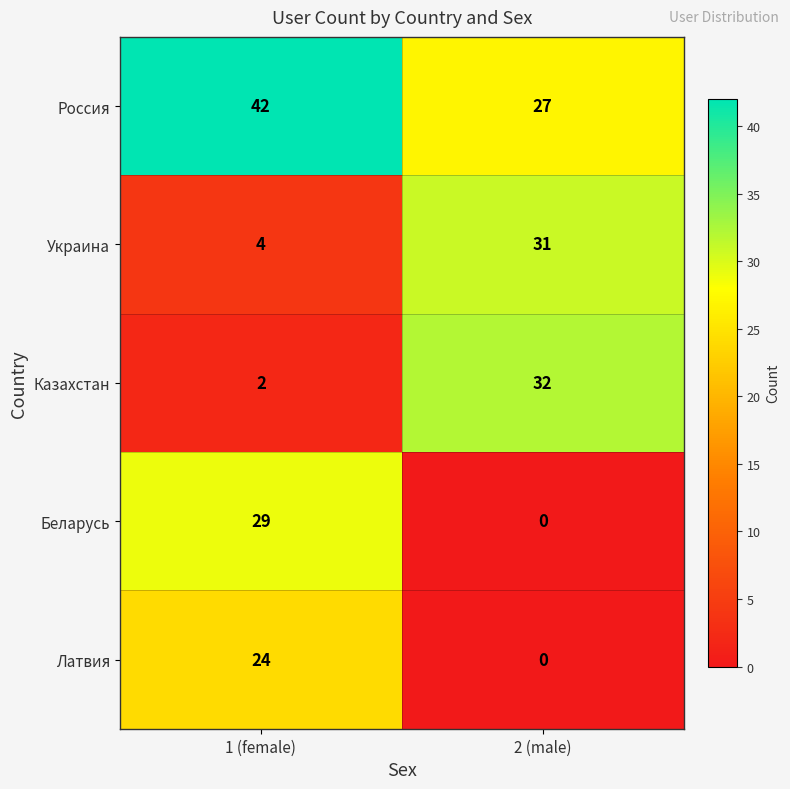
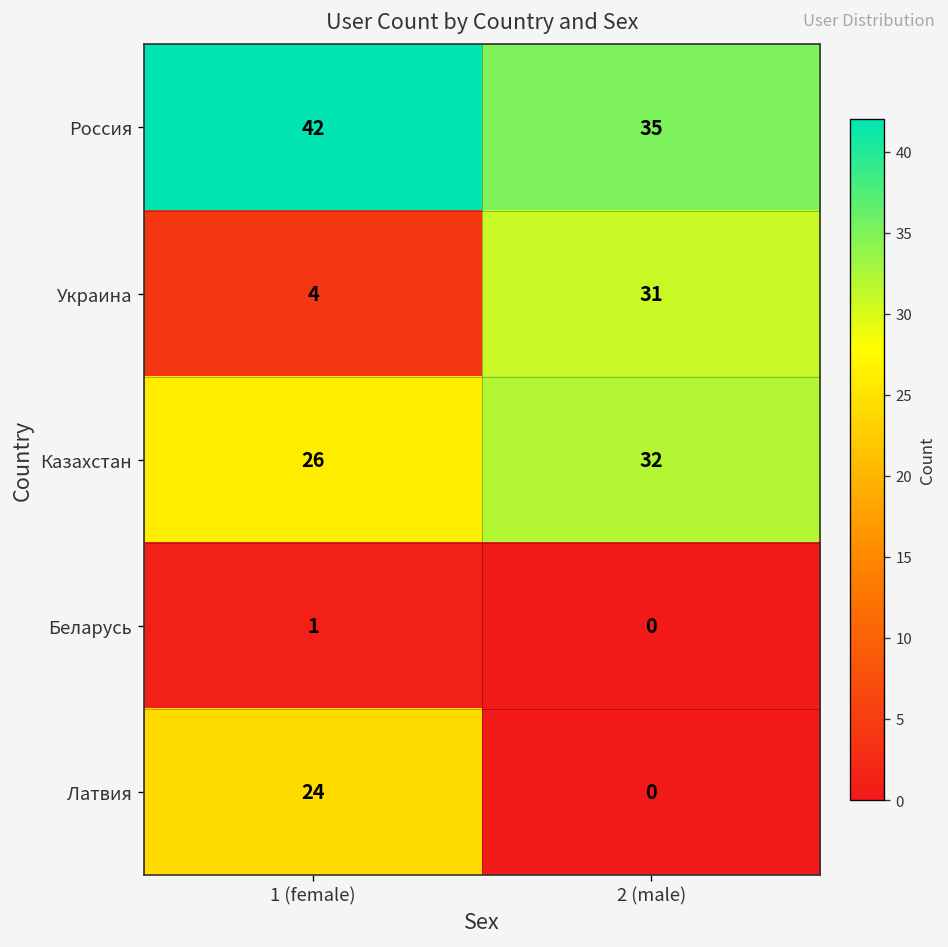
  {
    "Россия": {
      "1 (female)": 42,
-     "2 (male)": 27
+     "2 (male)": 35
    },
    "Украина": {
      "1 (female)": 4,
      "2 (male)": 31
    },
    "Казахстан": {
-     "1 (female)": 2,
+     "1 (female)": 26,
      "2 (male)": 32
    },
    "Беларусь": {
-     "1 (female)": 29,
+     "1 (female)": 1,
      "2 (male)": 0
    },
    "Латвия": {
      "1 (female)": 24,
      "2 (male)": 0
    }
  }
